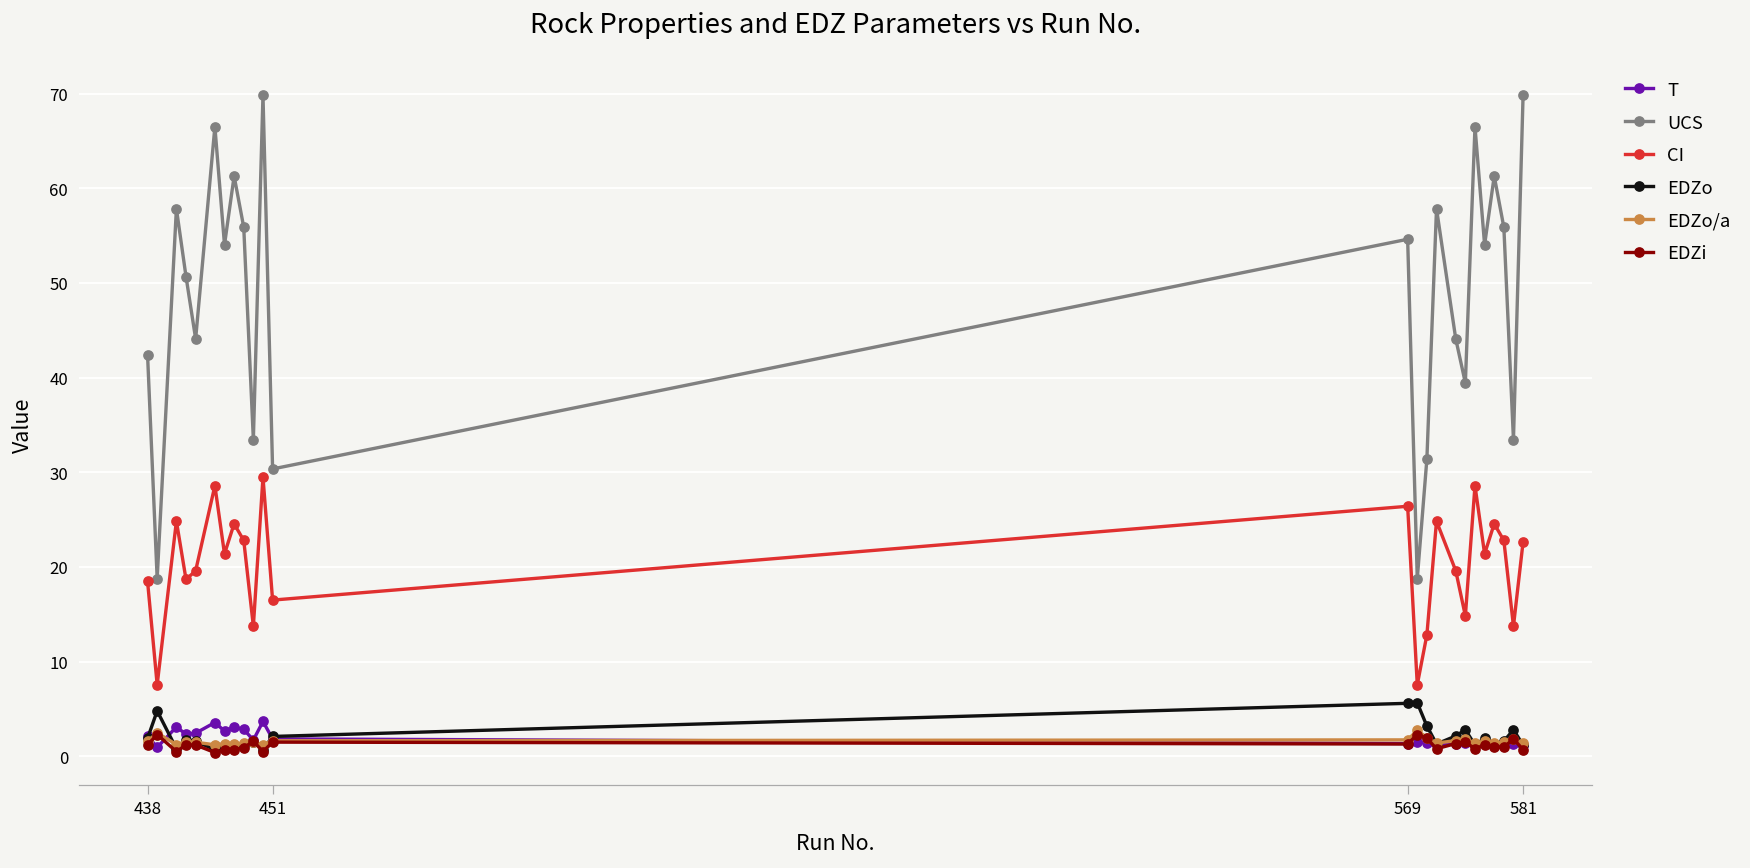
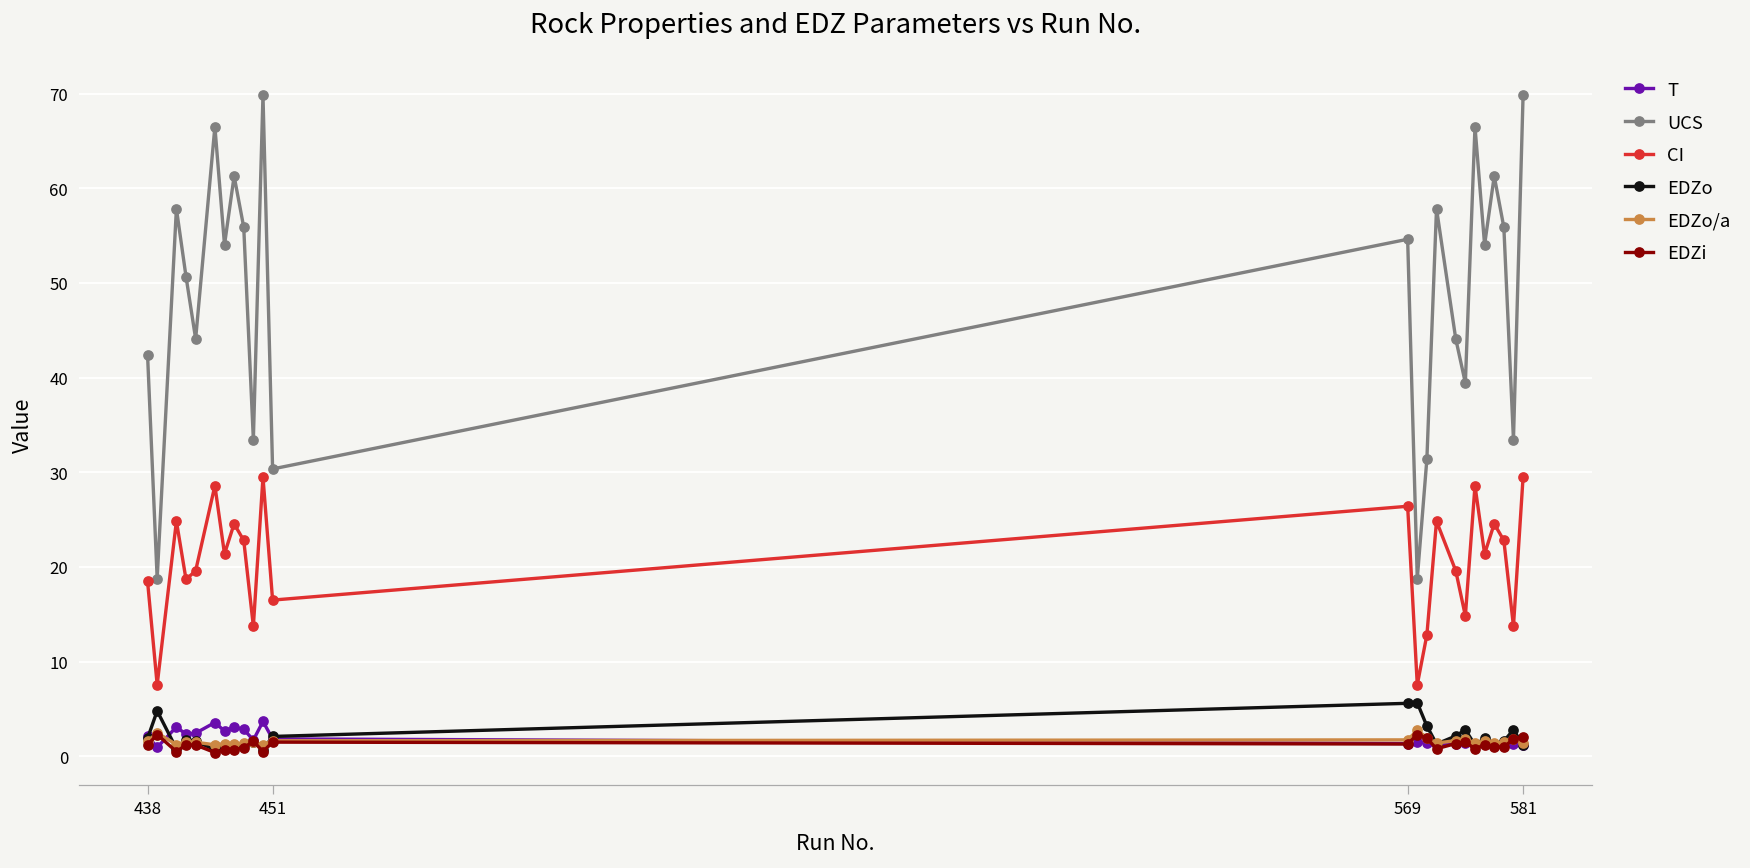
  {
    "UCS": {
      "438": 42,
      "451": 30,
      "569": 55,
      "581": 70
    },
    "CI": {
      "438": 18,
      "451": 17,
      "569": 26,
-     "581": 23
+     "581": 29
    },
    "EDZo": {
      "569": 6
    },
    "EDZo/a": {
      "438": 2,
      "569": 2
    },
    "EDZi": {
      "438": 1,
-     "581": 1
+     "581": 2
    }
  }
